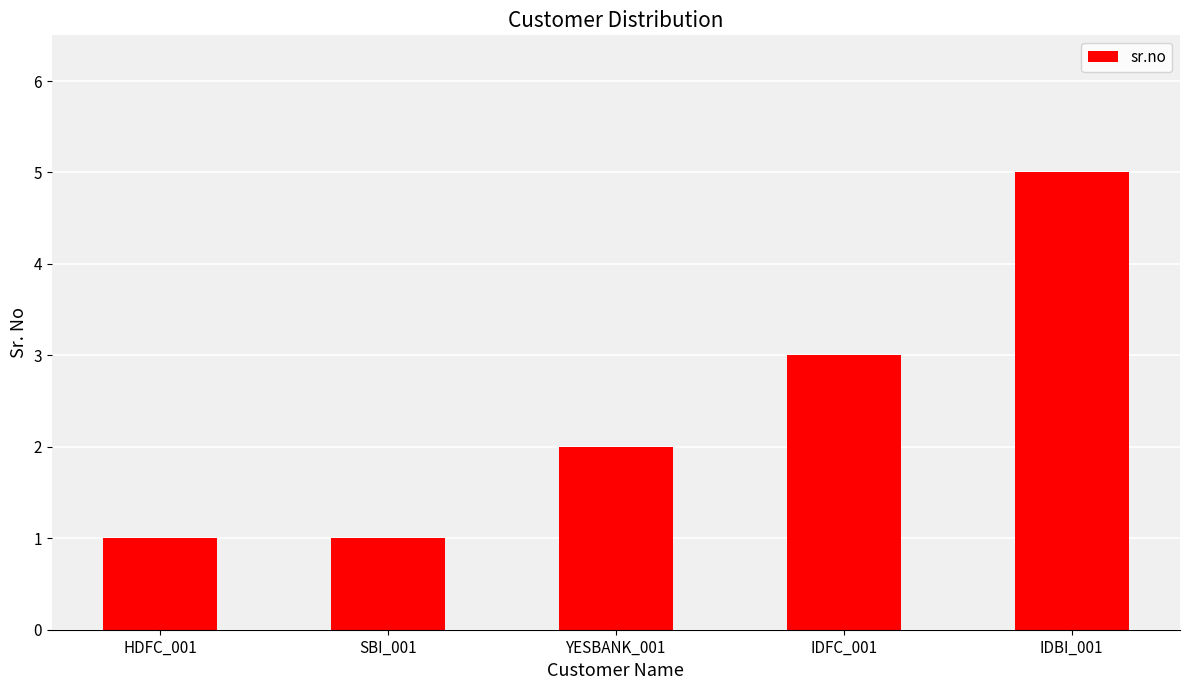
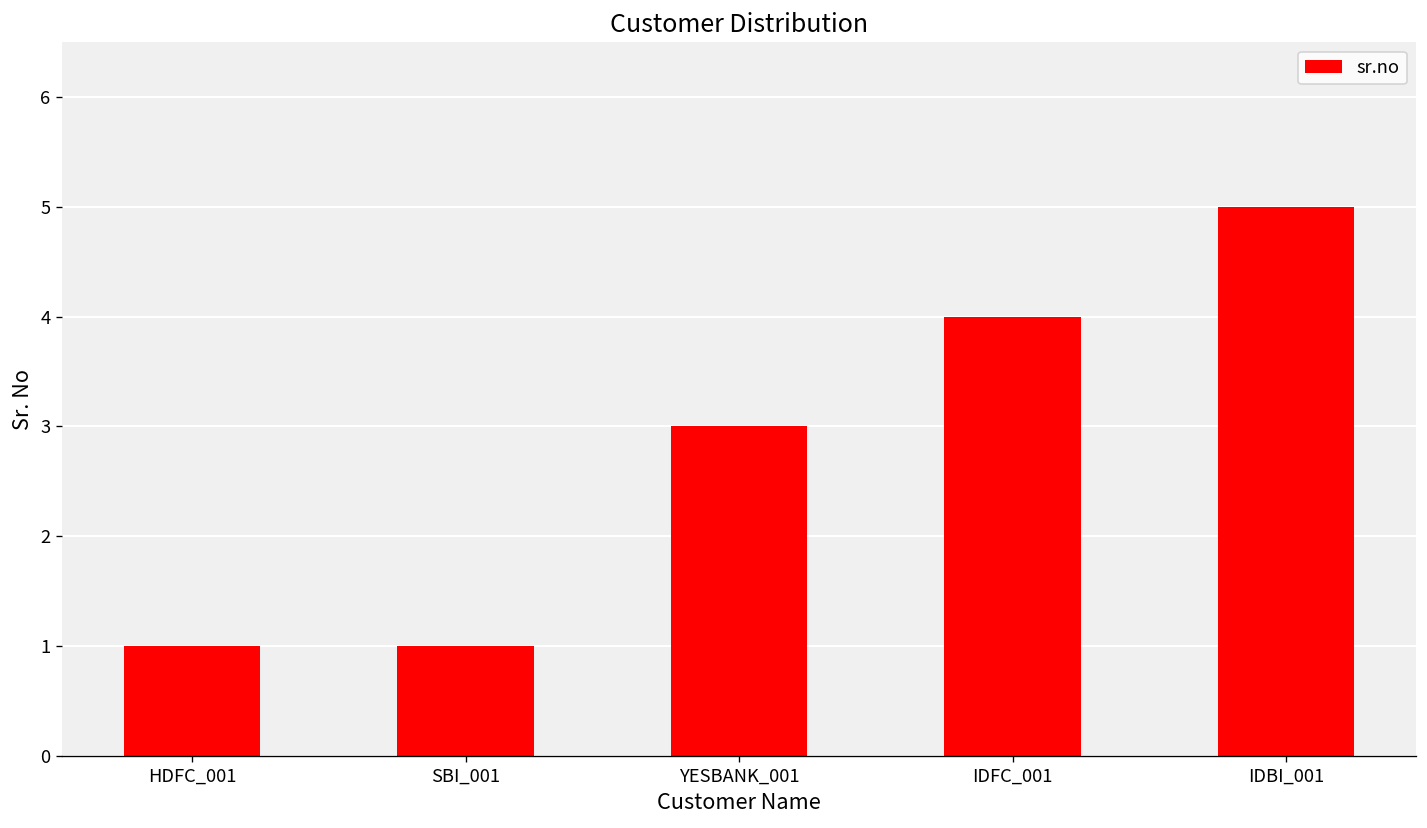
  {
    "HDFC_001": 1,
    "SBI_001": 1,
-   "YESBANK_001": 2,
-   "IDFC_001": 3,
+   "YESBANK_001": 3,
+   "IDFC_001": 4,
    "IDBI_001": 5
  }
